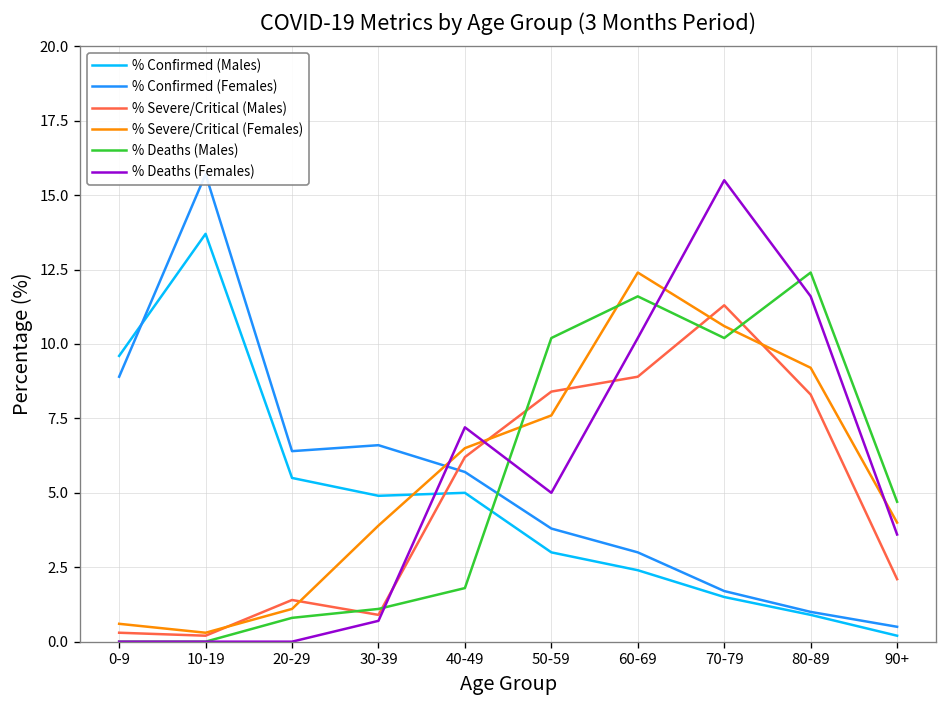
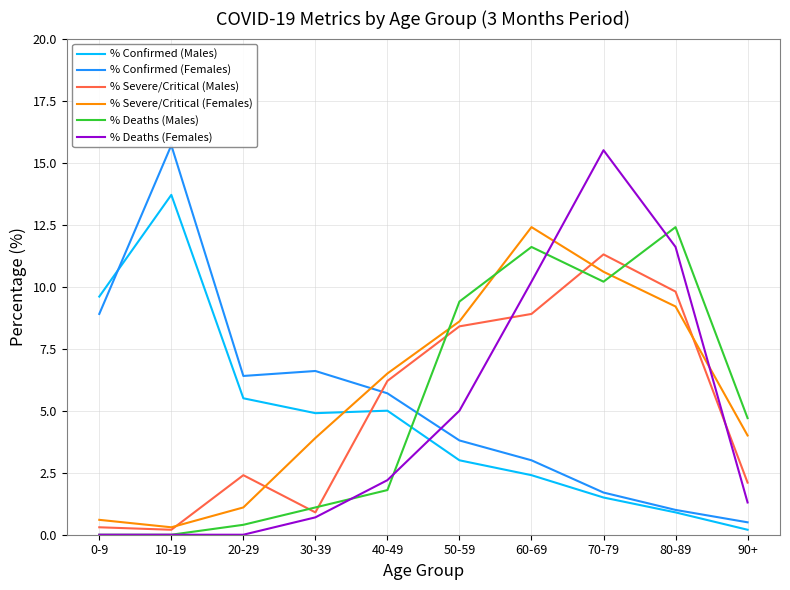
  {
    "% Severe/Critical (Males)": {
      "0-9": 0.3,
-     "20-29": 1.4,
+     "20-29": 2.4,
      "30-39": 0.9,
      "40-49": 6.2,
      "50-59": 8.4,
      "60-69": 8.9,
      "70-79": 11.3,
-     "80-89": 8.3,
+     "80-89": 9.8,
      "90+": 2.1
    },
    "% Severe/Critical (Females)": {
      "0-9": 0.6,
      "20-29": 1.1,
      "30-39": 3.9,
      "40-49": 6.5,
-     "50-59": 7.6,
+     "50-59": 8.6,
      "60-69": 12.4,
      "70-79": 10.6,
      "80-89": 9.2,
      "90+": 4.0
    },
    "% Deaths (Males)": {
-     "20-29": 0.8,
+     "20-29": 0.4,
      "30-39": 1.1,
      "40-49": 1.8,
-     "50-59": 10.2,
+     "50-59": 9.4,
      "60-69": 11.6,
      "70-79": 10.2,
      "80-89": 12.4,
      "90+": 4.7
    },
    "% Deaths (Females)": {
      "20-29": 0.0,
      "30-39": 0.7,
-     "40-49": 7.2,
+     "40-49": 2.2,
      "50-59": 5.0,
      "60-69": 10.2,
      "70-79": 15.5,
      "80-89": 11.6,
-     "90+": 3.6
+     "90+": 1.3
    }
  }
